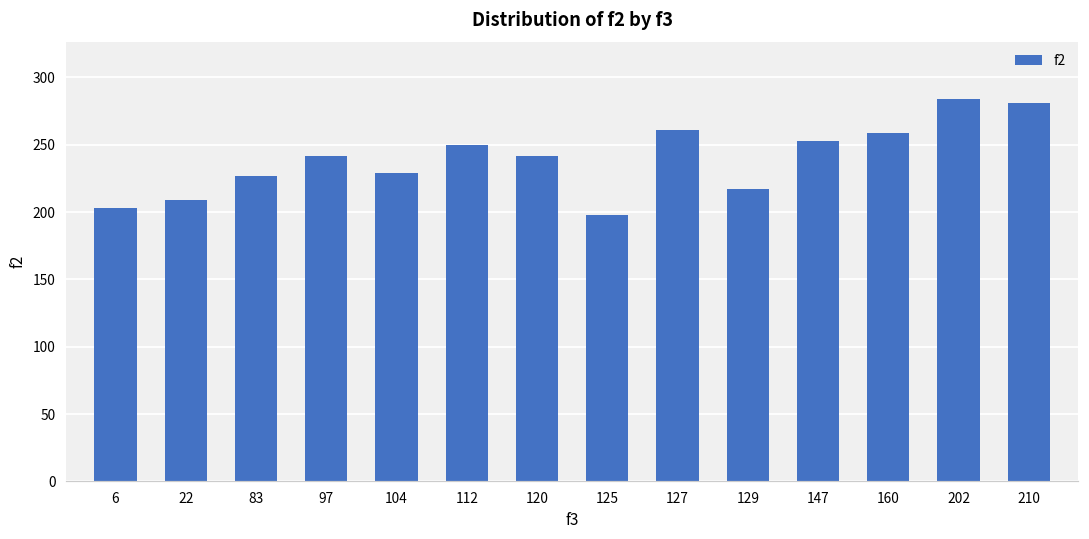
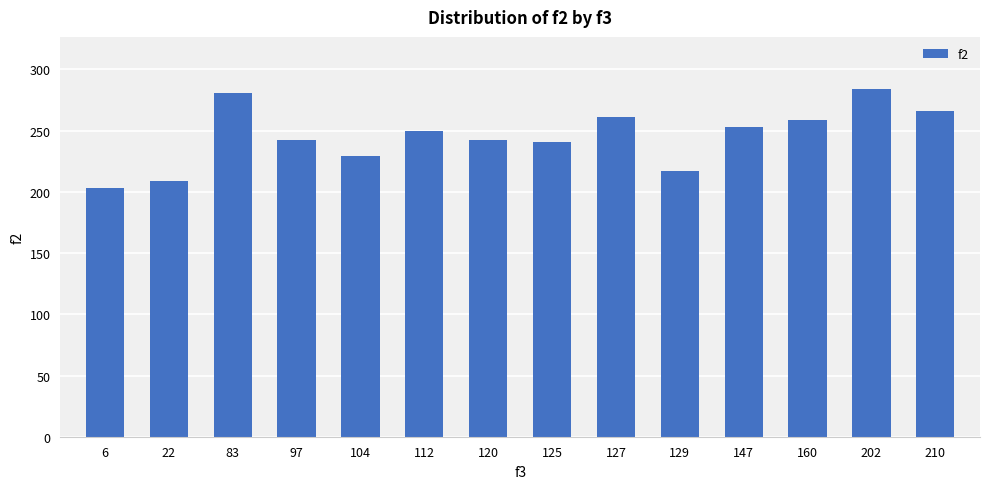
  {
    "6": 203,
    "22": 209,
-   "83": 227,
+   "83": 281,
    "97": 242,
    "104": 229,
    "112": 250,
    "120": 242,
-   "125": 198,
+   "125": 241,
    "127": 261,
    "129": 217,
    "147": 253,
    "160": 259,
    "202": 284,
-   "210": 281
+   "210": 266
  }
